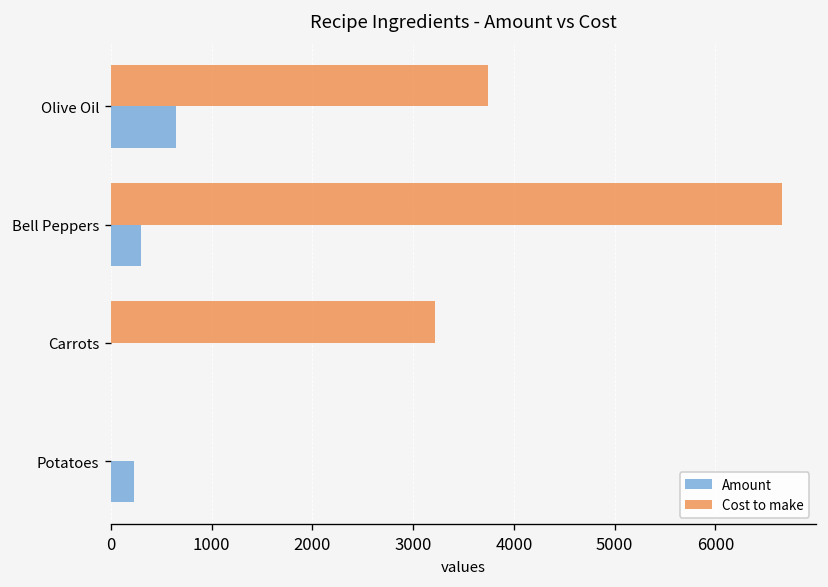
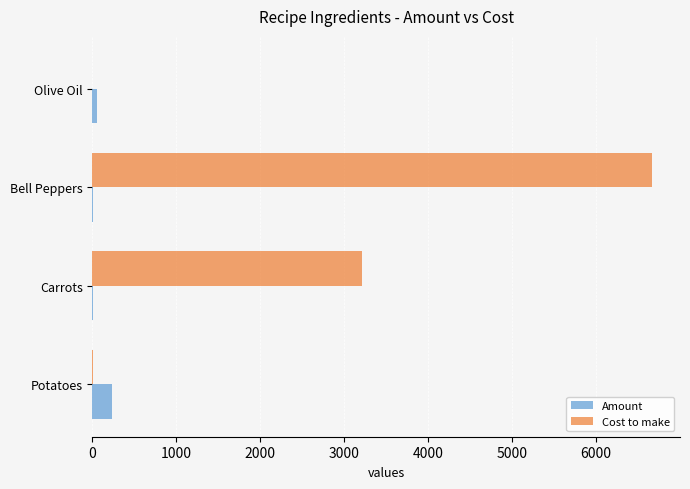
  {
    "Amount": {
-     "Olive Oil": 600,
-     "Bell Peppers": 300,
+     "Olive Oil": 100,
+     "Bell Peppers": 0,
      "Potatoes": 200
    },
    "Cost to make": {
-     "Olive Oil": 3700,
+     "Olive Oil": 0,
      "Bell Peppers": 6700,
      "Carrots": 3200
    }
  }
